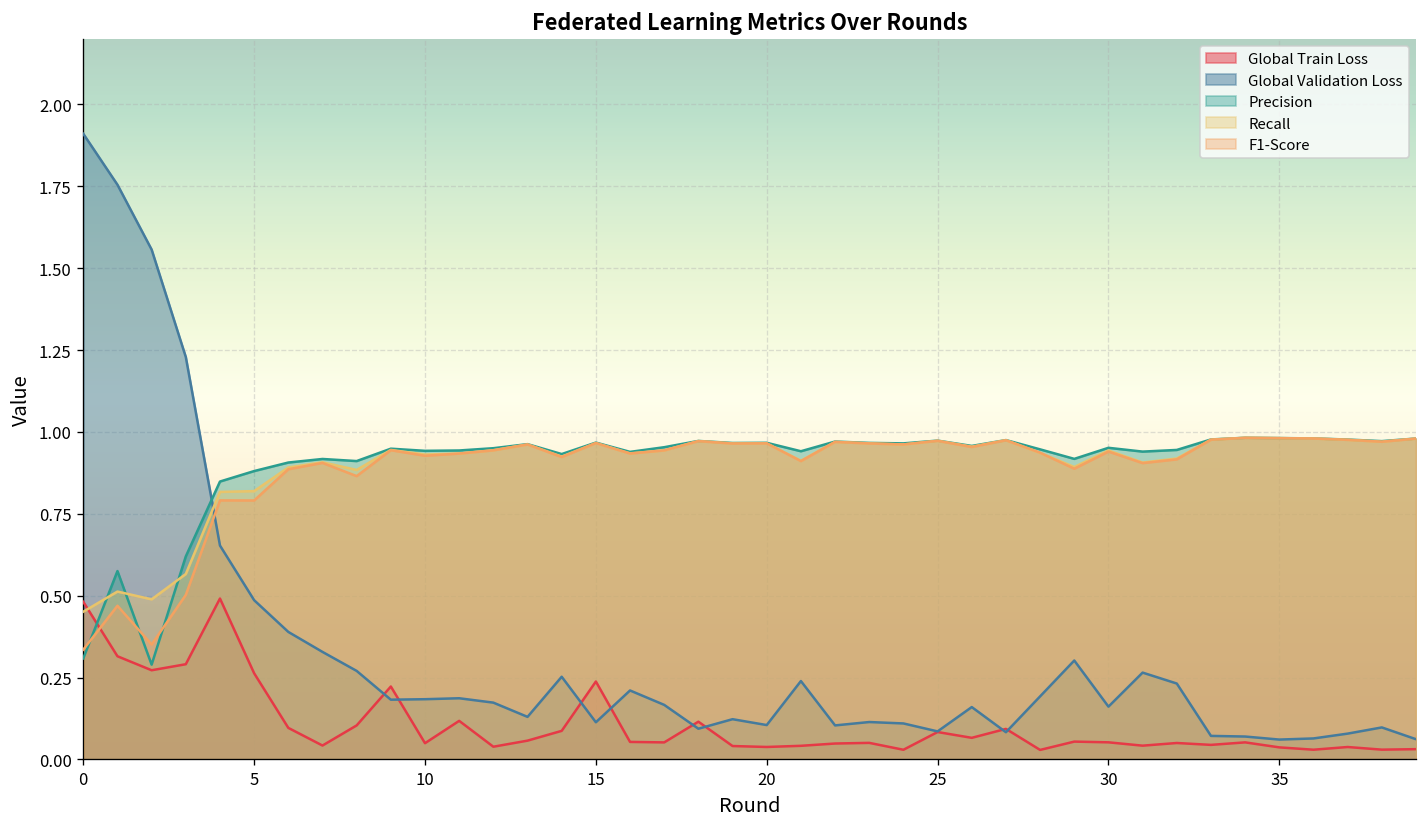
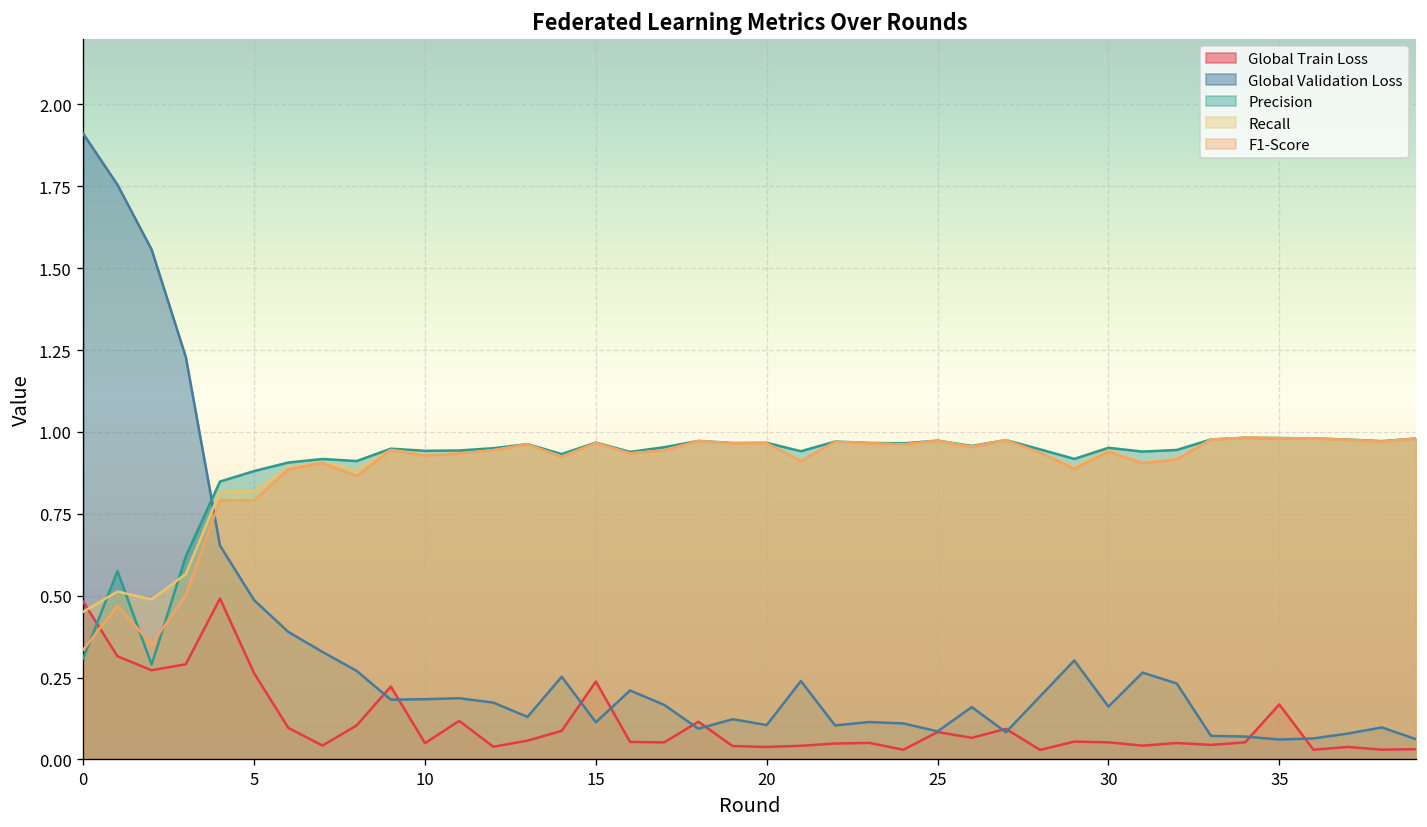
  {
    "Global Train Loss": {
      "0": 0.48,
      "5": 0.26,
      "10": 0.05,
      "15": 0.24,
      "20": 0.04,
      "30": 0.05,
-     "35": 0.04
+     "35": 0.17
    }
  }
